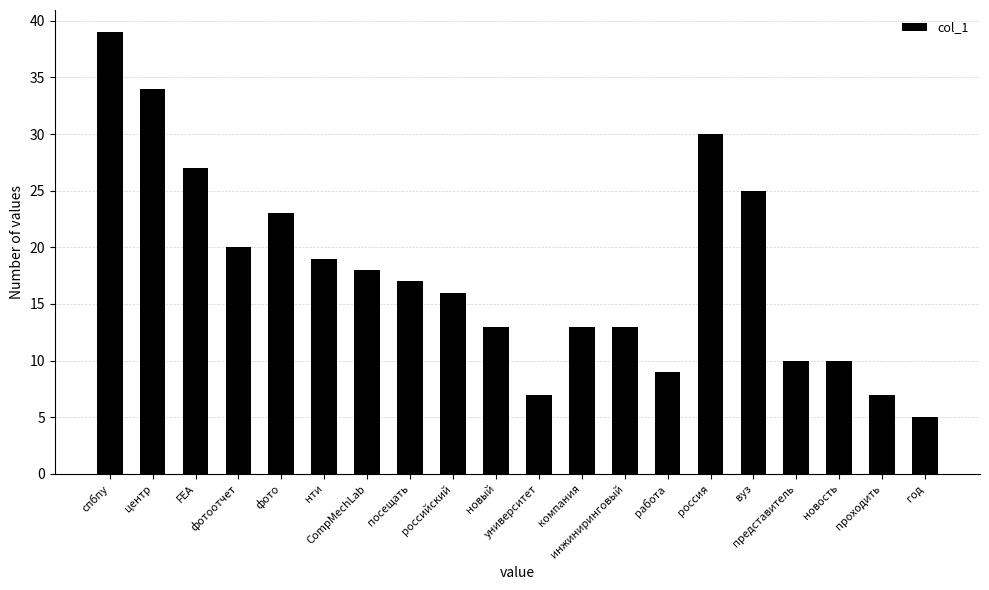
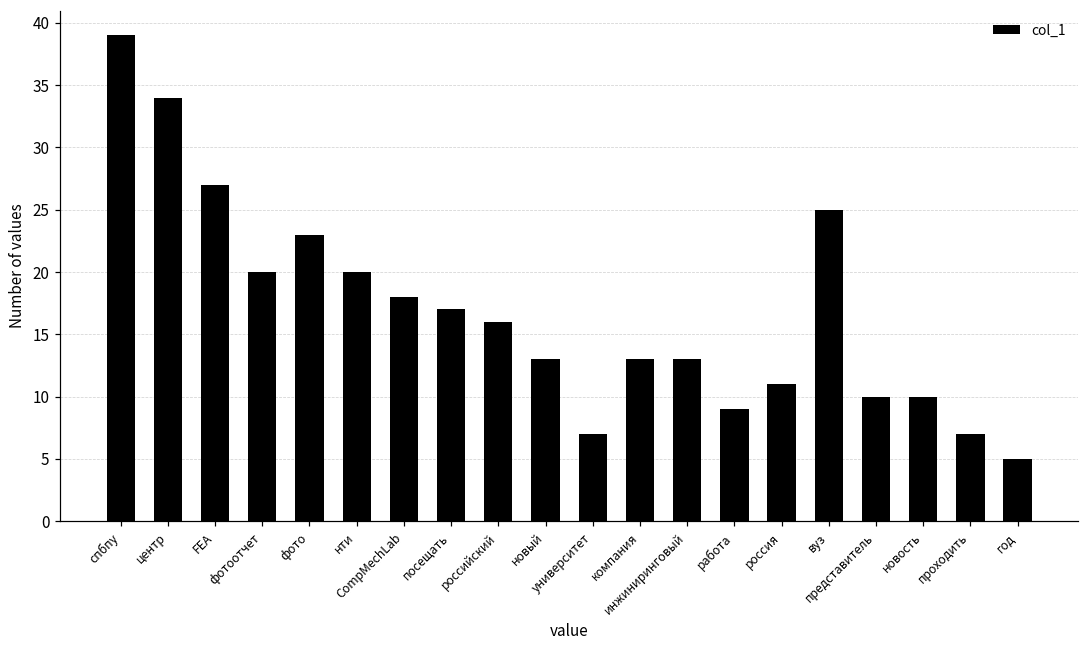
  {
    "спбпу": 39,
    "центр": 34,
    "FEA": 27,
    "фотоотчет": 20,
    "фото": 23,
-   "нти": 19,
+   "нти": 20,
    "CompMechLab": 18,
    "посещать": 17,
    "российский": 16,
    "новый": 13,
    "университет": 7,
    "компания": 13,
    "инжиниринговый": 13,
    "работа": 9,
-   "россия": 30,
+   "россия": 11,
    "вуз": 25,
    "представитель": 10,
    "новость": 10,
    "проходить": 7,
    "год": 5
  }
